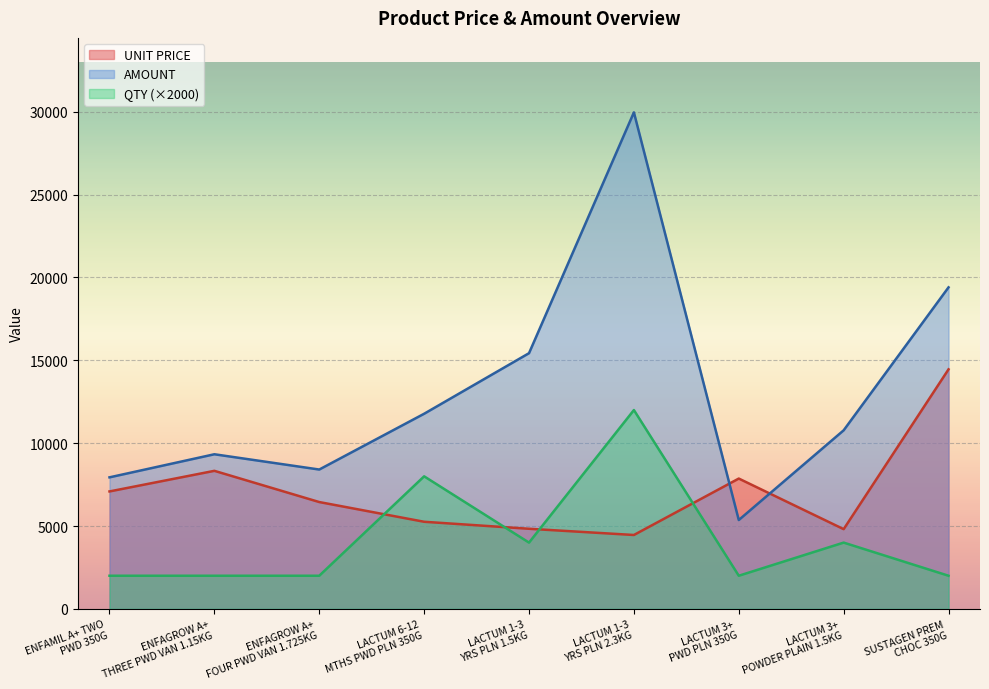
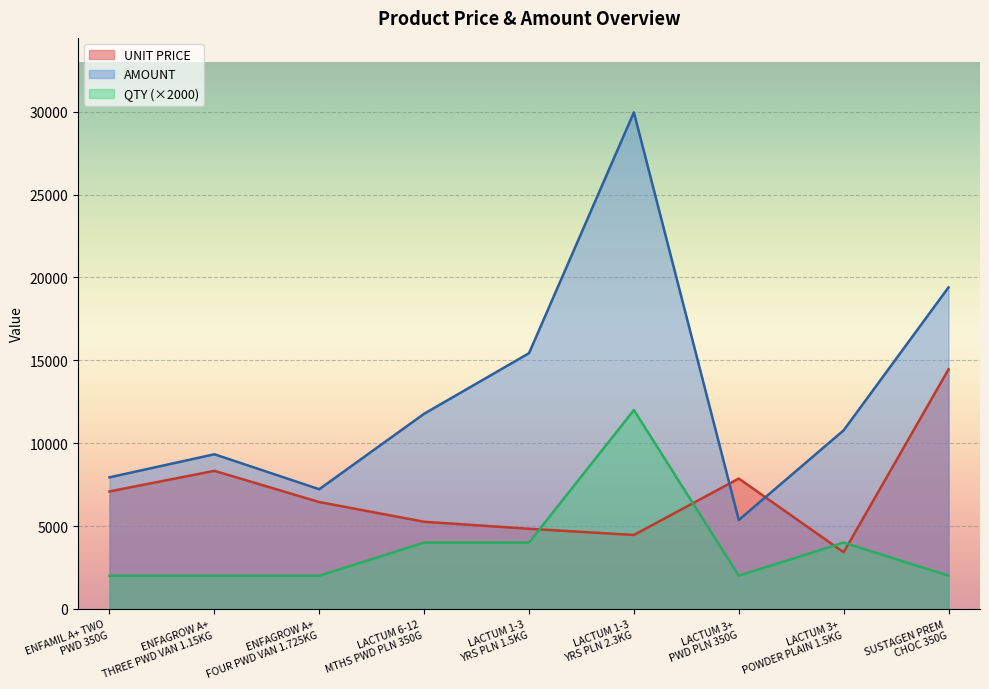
  {
    "UNIT PRICE": {
      "ENFAMIL A+ TWO PWD 350G": 7100,
      "ENFAGROW A+ THREE PWD VAN 1.15KG": 8300,
      "ENFAGROW A+ FOUR PWD VAN 1.725KG": 6400,
      "LACTUM 6-12 MTHS PWD PLN 350G": 5300,
      "LACTUM 1-3 YRS PLN 1.5KG": 4800,
      "LACTUM 1-3 YRS PLN 2.3KG": 4500,
      "LACTUM 3+ PWD PLN 350G": 7900,
-     "LACTUM 3+ POWDER PLAIN 1.5KG": 4800,
+     "LACTUM 3+ POWDER PLAIN 1.5KG": 3400,
      "SUSTAGEN PREM CHOC 350G": 14500
    },
    "AMOUNT": {
      "ENFAMIL A+ TWO PWD 350G": 7900,
      "ENFAGROW A+ THREE PWD VAN 1.15KG": 9300,
-     "ENFAGROW A+ FOUR PWD VAN 1.725KG": 8400,
+     "ENFAGROW A+ FOUR PWD VAN 1.725KG": 7200,
      "LACTUM 6-12 MTHS PWD PLN 350G": 11800,
      "LACTUM 1-3 YRS PLN 1.5KG": 15400,
      "LACTUM 1-3 YRS PLN 2.3KG": 30000,
      "LACTUM 3+ PWD PLN 350G": 5400,
      "LACTUM 3+ POWDER PLAIN 1.5KG": 10800,
      "SUSTAGEN PREM CHOC 350G": 19400
    },
    "QTY (×2000)": {
      "ENFAMIL A+ TWO PWD 350G": 2000,
      "ENFAGROW A+ THREE PWD VAN 1.15KG": 2000,
      "ENFAGROW A+ FOUR PWD VAN 1.725KG": 2000,
-     "LACTUM 6-12 MTHS PWD PLN 350G": 8000,
+     "LACTUM 6-12 MTHS PWD PLN 350G": 4000,
      "LACTUM 1-3 YRS PLN 1.5KG": 4000,
      "LACTUM 1-3 YRS PLN 2.3KG": 12000,
      "LACTUM 3+ PWD PLN 350G": 2000,
      "LACTUM 3+ POWDER PLAIN 1.5KG": 4000,
      "SUSTAGEN PREM CHOC 350G": 2000
    }
  }
